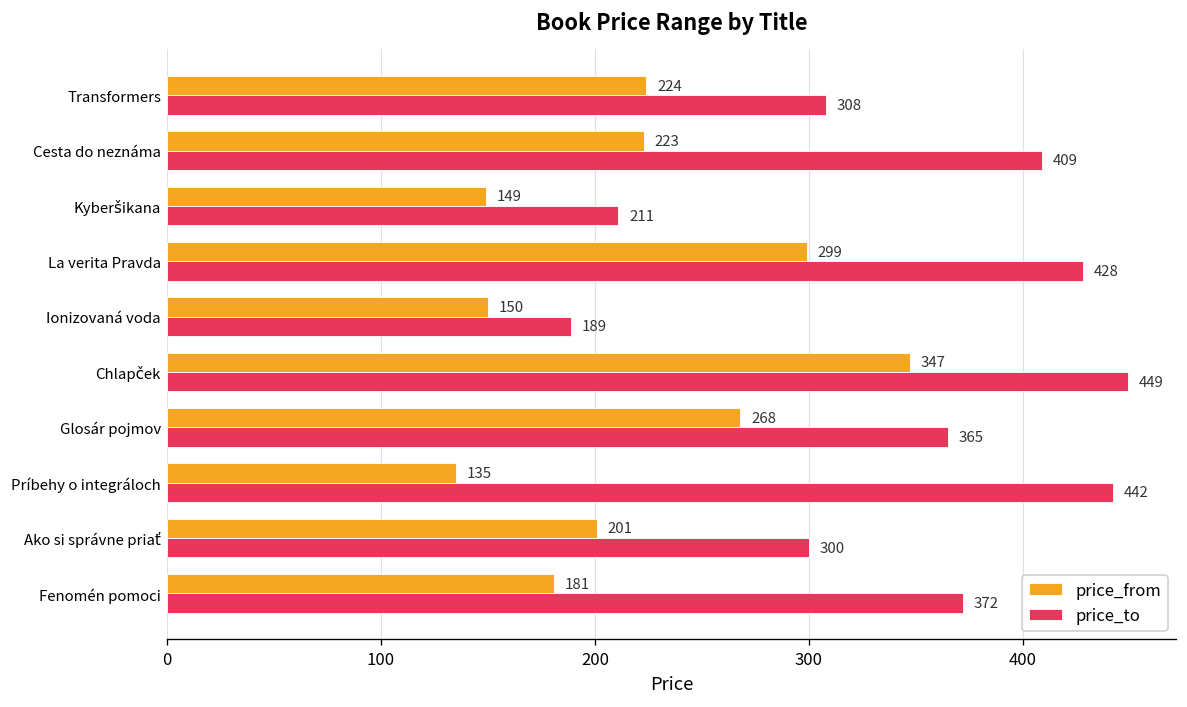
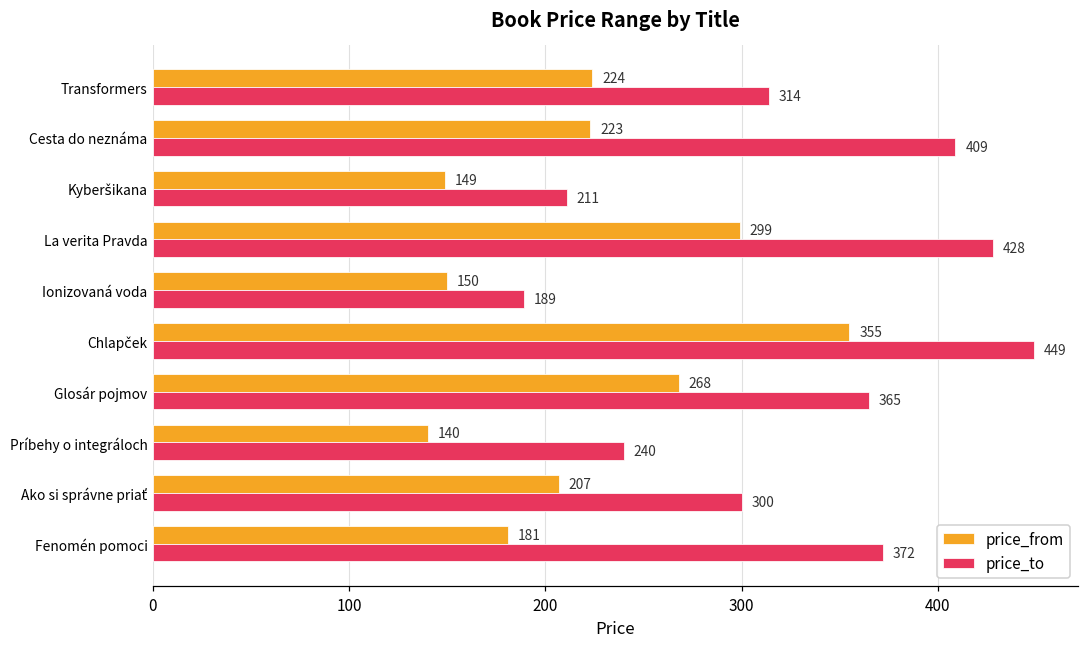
  {
    "price_from": {
      "Transformers": 224,
      "Cesta do neznáma": 223,
      "Kyberšikana": 149,
      "La verita Pravda": 299,
      "Ionizovaná voda": 150,
-     "Chlapček": 347,
+     "Chlapček": 355,
      "Glosár pojmov": 268,
-     "Príbehy o integráloch": 135,
-     "Ako si správne priať": 201,
+     "Príbehy o integráloch": 140,
+     "Ako si správne priať": 207,
      "Fenomén pomoci": 181
    },
    "price_to": {
-     "Transformers": 308,
+     "Transformers": 314,
      "Cesta do neznáma": 409,
      "Kyberšikana": 211,
      "La verita Pravda": 428,
      "Ionizovaná voda": 189,
      "Chlapček": 449,
      "Glosár pojmov": 365,
-     "Príbehy o integráloch": 442,
+     "Príbehy o integráloch": 240,
      "Ako si správne priať": 300,
      "Fenomén pomoci": 372
    }
  }
